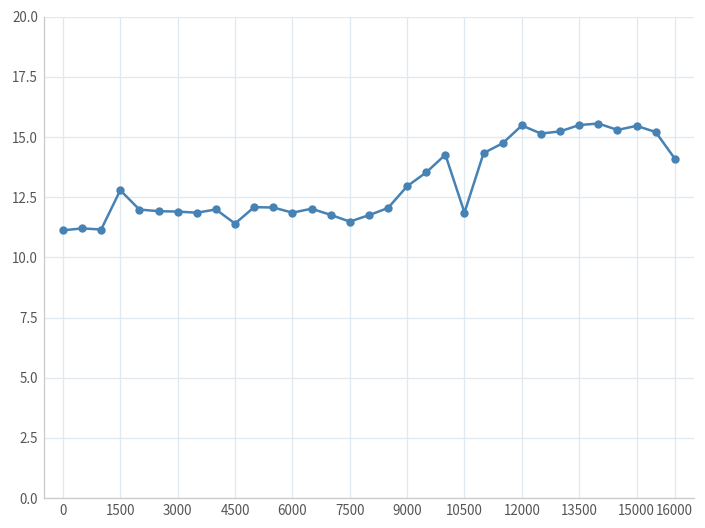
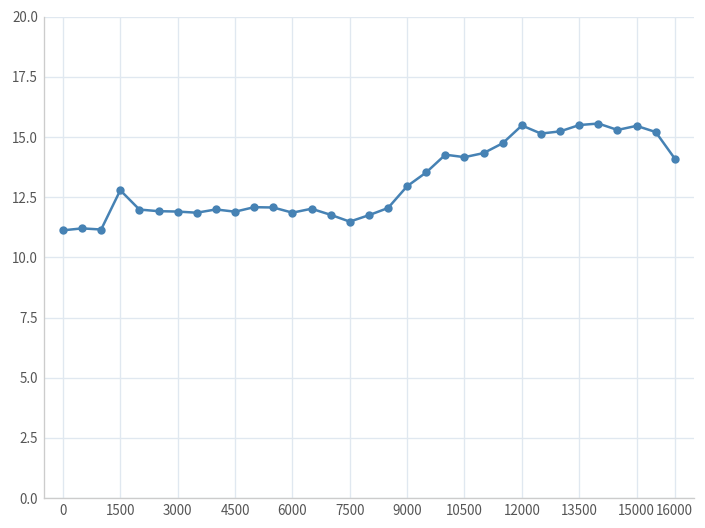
  {
    "0": 11.1,
    "1500": 12.8,
    "3000": 11.9,
-   "4500": 11.4,
+   "4500": 11.9,
    "6000": 11.9,
    "7500": 11.5,
    "9000": 13.0,
-   "10500": 11.9,
+   "10500": 14.2,
    "12000": 15.5,
    "13500": 15.5,
    "15000": 15.5,
    "16000": 14.1
  }
